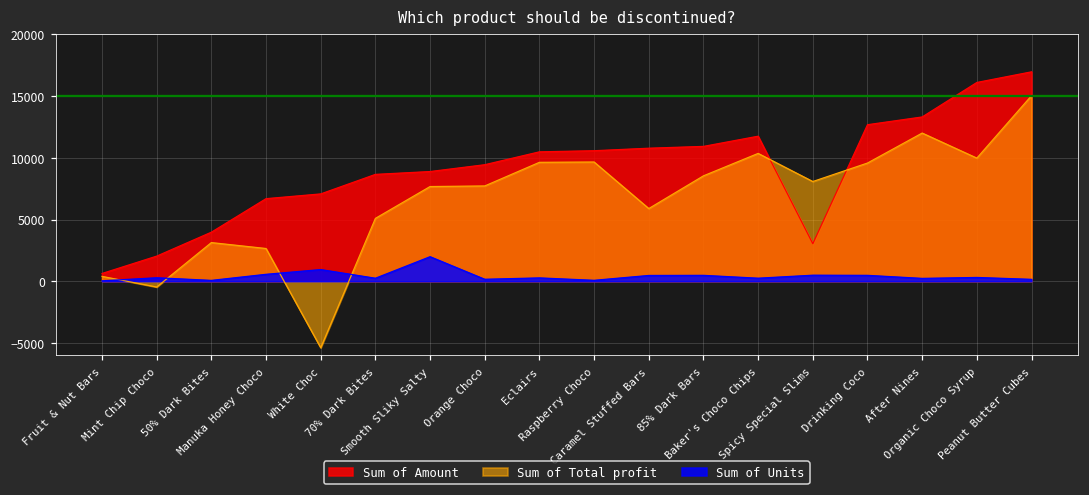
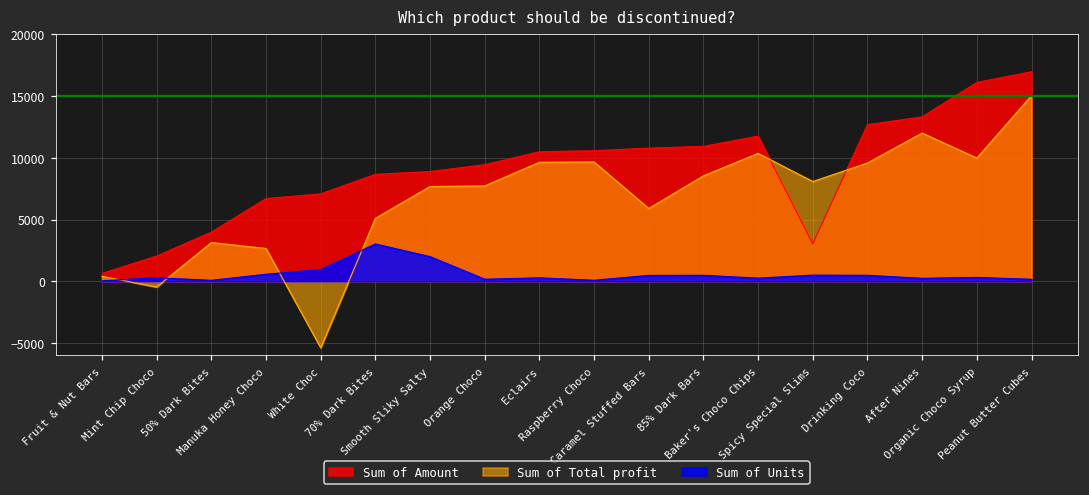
  {
    "Sum of Amount": {
      "Fruit & Nut Bars": 600,
      "Mint Chip Choco": 2000,
      "50% Dark Bites": 4000,
      "Manuka Honey Choco": 6700,
      "White Choc": 7100,
      "70% Dark Bites": 8700,
      "Smooth Sliky Salty": 8900,
      "Orange Choco": 9400,
      "Eclairs": 10500,
      "Raspberry Choco": 10600,
      "Caramel Stuffed Bars": 10800,
      "85% Dark Bars": 10900,
      "Baker's Choco Chips": 11800,
      "Spicy Special Slims": 3000,
      "Drinking Coco": 12700,
      "After Nines": 13300,
      "Organic Choco Syrup": 16100,
      "Peanut Butter Cubes": 17000
    },
    "Sum of Units": {
      "Fruit & Nut Bars": 0,
      "Mint Chip Choco": 300,
      "50% Dark Bites": 100,
      "Manuka Honey Choco": 600,
      "White Choc": 900,
-     "70% Dark Bites": 200,
+     "70% Dark Bites": 3000,
      "Smooth Sliky Salty": 2000,
      "Orange Choco": 200,
      "Eclairs": 300,
      "Raspberry Choco": 100,
      "Caramel Stuffed Bars": 500,
      "85% Dark Bars": 500,
      "Baker's Choco Chips": 200,
      "Spicy Special Slims": 500,
      "Drinking Coco": 500,
      "After Nines": 200,
      "Organic Choco Syrup": 300,
      "Peanut Butter Cubes": 200
    }
  }
